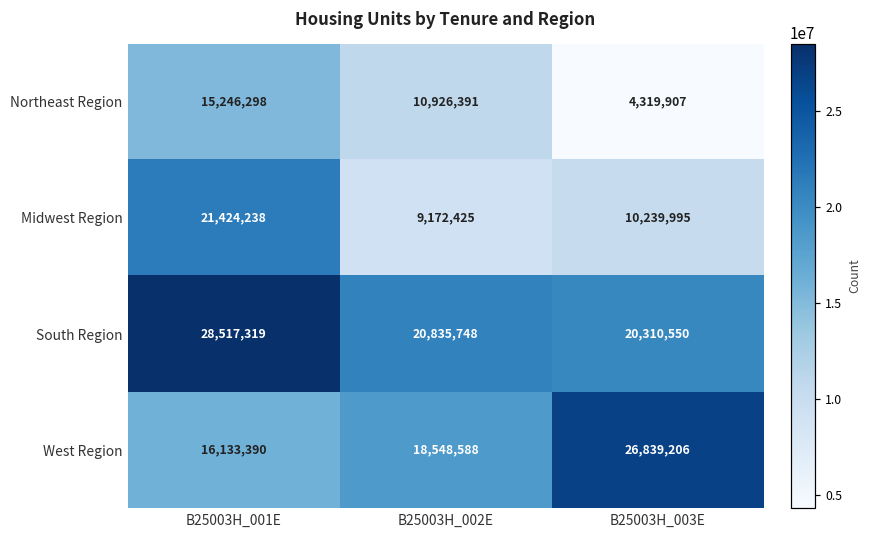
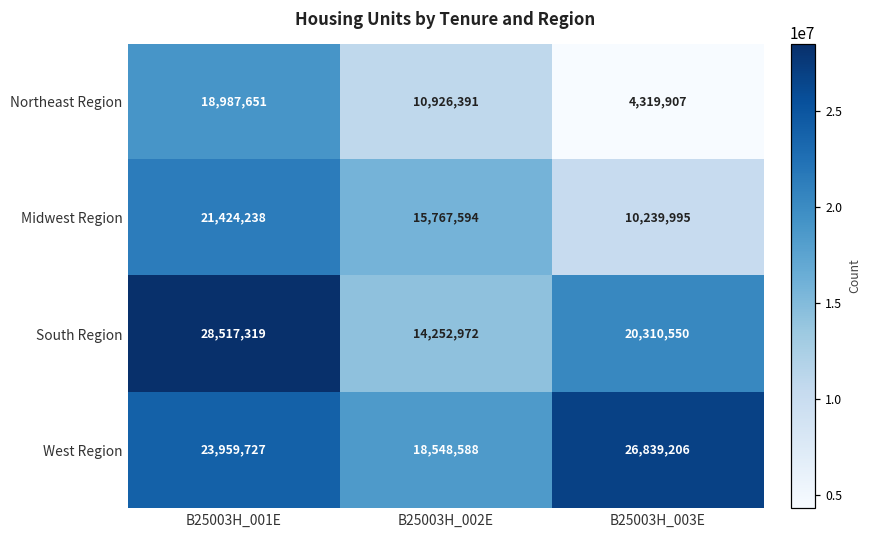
  {
    "Northeast Region": {
-     "B25003H_001E": "15,246,298",
+     "B25003H_001E": "18,987,651",
      "B25003H_002E": "10,926,391",
      "B25003H_003E": "4,319,907"
    },
    "Midwest Region": {
      "B25003H_001E": "21,424,238",
-     "B25003H_002E": "9,172,425",
+     "B25003H_002E": "15,767,594",
      "B25003H_003E": "10,239,995"
    },
    "South Region": {
      "B25003H_001E": "28,517,319",
-     "B25003H_002E": "20,835,748",
+     "B25003H_002E": "14,252,972",
      "B25003H_003E": "20,310,550"
    },
    "West Region": {
-     "B25003H_001E": "16,133,390",
+     "B25003H_001E": "23,959,727",
      "B25003H_002E": "18,548,588",
      "B25003H_003E": "26,839,206"
    }
  }
